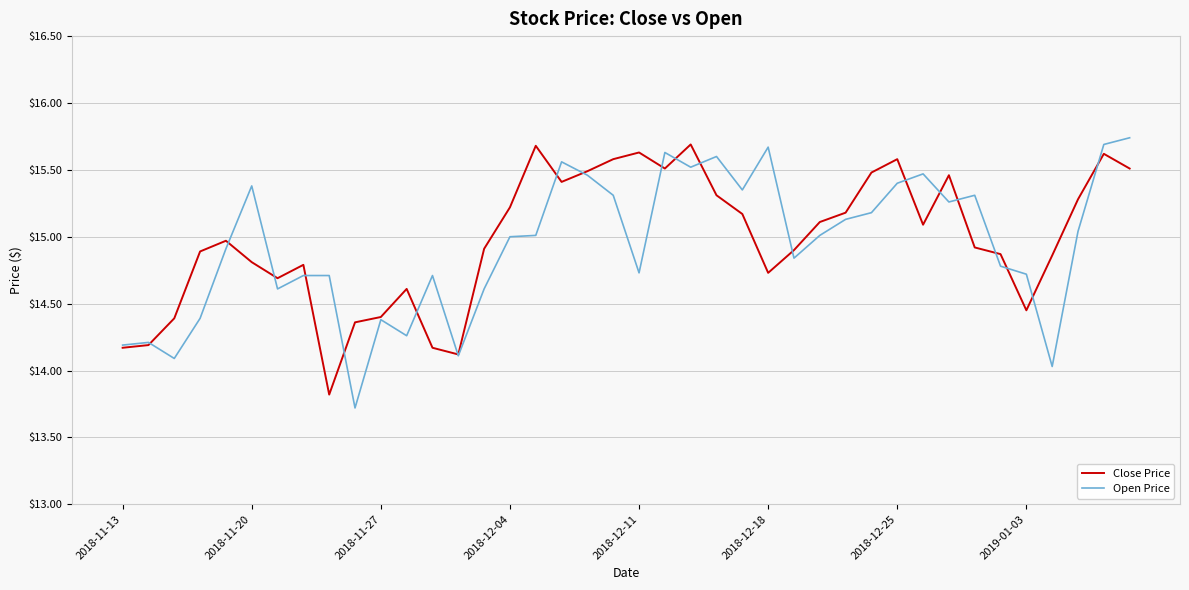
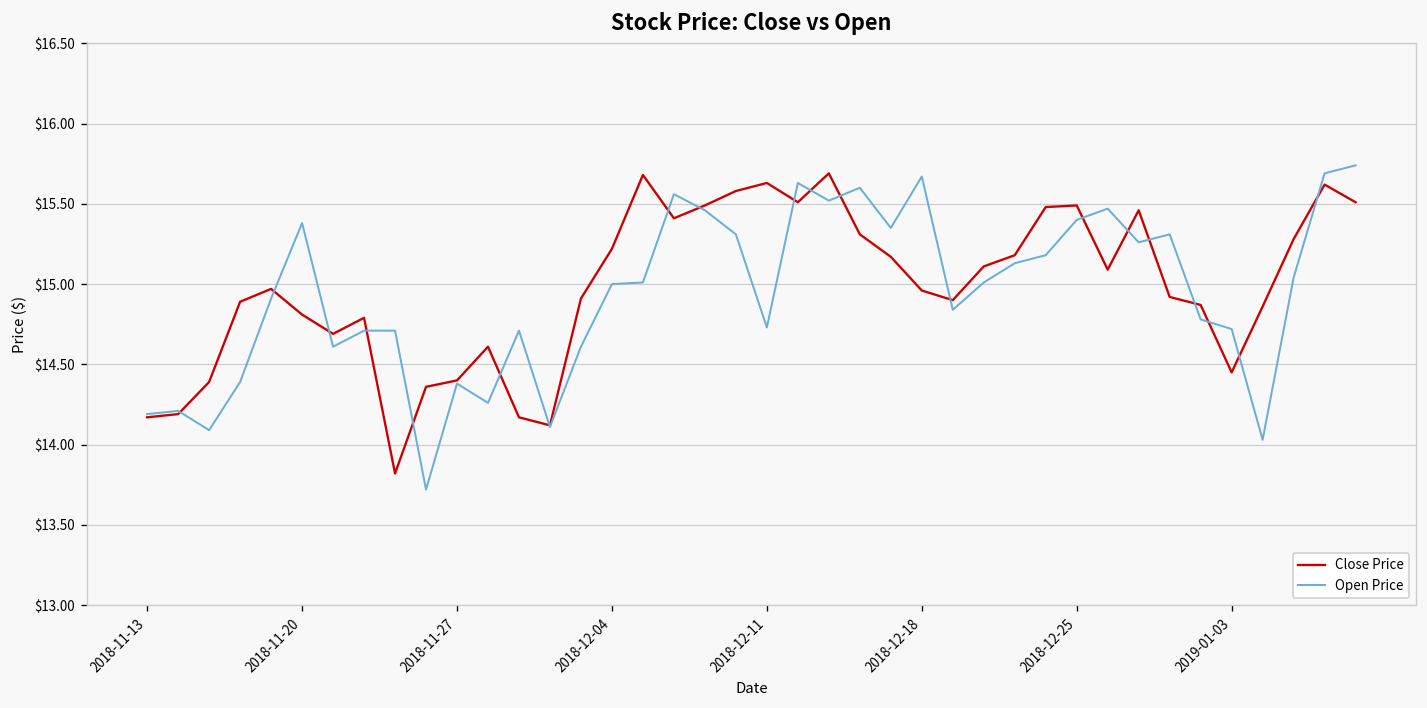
  {
    "Close Price": {
      "2018-11-13": "$14.17",
      "2018-11-20": "$14.81",
      "2018-11-27": "$14.40",
      "2018-12-04": "$15.22",
      "2018-12-11": "$15.63",
-     "2018-12-18": "$14.73",
-     "2018-12-25": "$15.58",
+     "2018-12-18": "$14.96",
+     "2018-12-25": "$15.49",
      "2019-01-03": "$14.45"
    },
    "Open Price": {
      "2018-11-13": "$14.19",
      "2018-11-20": "$15.38",
      "2018-11-27": "$14.38",
      "2018-12-04": "$15.00",
      "2018-12-11": "$14.73",
      "2018-12-18": "$15.67",
      "2018-12-25": "$15.40",
      "2019-01-03": "$14.72"
    }
  }
